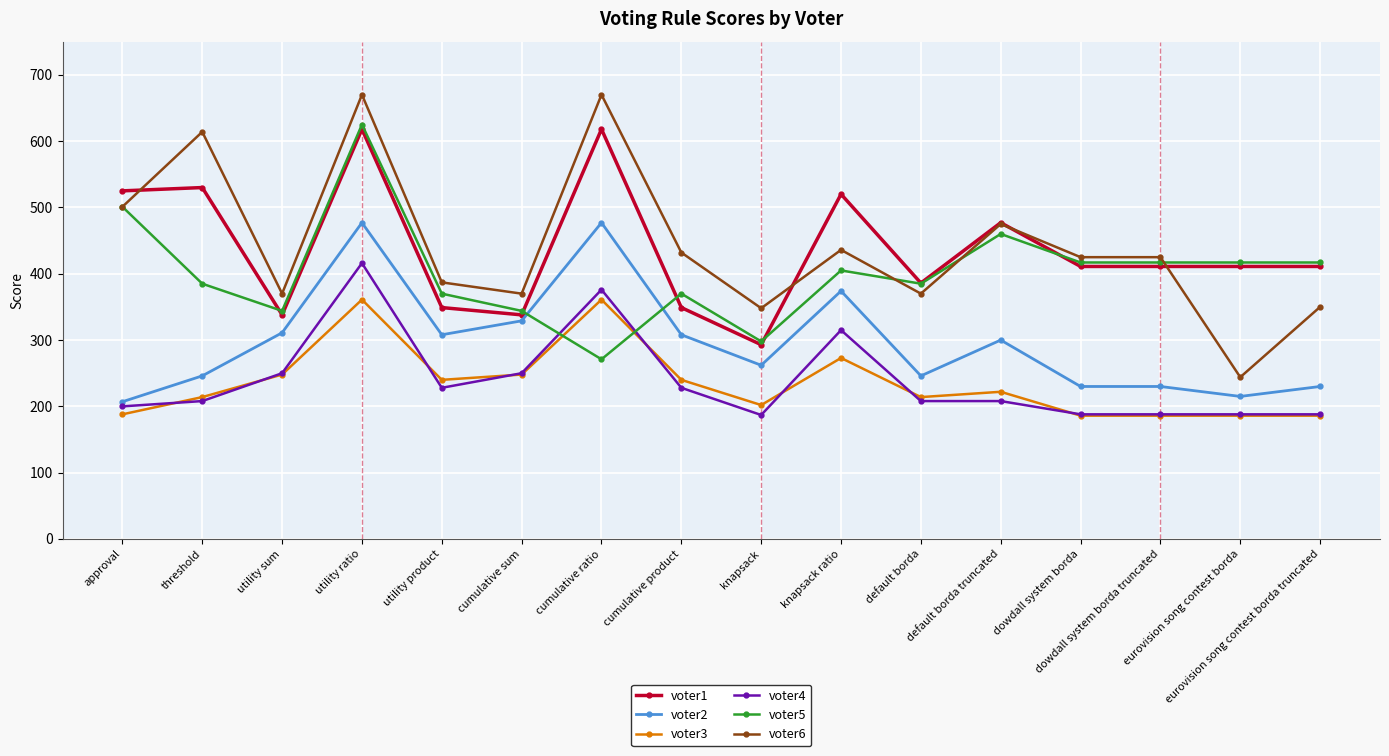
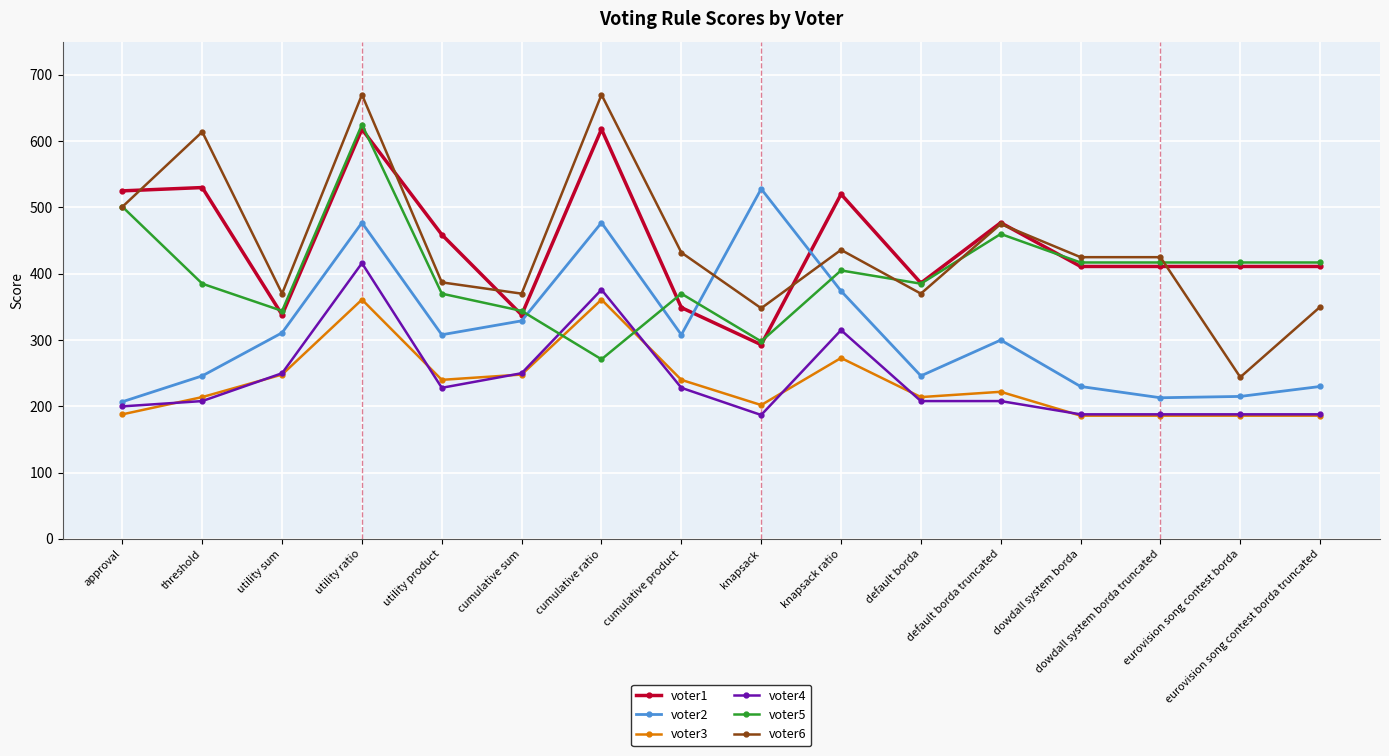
  {
    "voter1": {
      "approval": 530,
      "threshold": 530,
      "utility sum": 340,
      "utility ratio": 620,
-     "utility product": 350,
+     "utility product": 460,
      "cumulative sum": 340,
      "cumulative ratio": 620,
      "cumulative product": 350,
      "knapsack": 290,
      "knapsack ratio": 520,
      "dowdall system borda": 410,
      "dowdall system borda truncated": 410,
      "eurovision song contest borda": 410,
      "eurovision song contest borda truncated": 410
    },
    "voter2": {
      "approval": 210,
      "threshold": 250,
      "utility sum": 310,
      "utility ratio": 480,
      "utility product": 310,
      "cumulative sum": 330,
      "cumulative ratio": 480,
      "cumulative product": 310,
-     "knapsack": 260,
+     "knapsack": 530,
      "knapsack ratio": 370,
      "default borda": 250,
      "default borda truncated": 300,
      "dowdall system borda": 230,
-     "dowdall system borda truncated": 230,
+     "dowdall system borda truncated": 210,
      "eurovision song contest borda": 220,
      "eurovision song contest borda truncated": 230
    },
    "voter3": {
      "approval": 190,
      "threshold": 210,
      "utility ratio": 360,
      "utility product": 240,
      "cumulative ratio": 360,
      "cumulative product": 240,
      "knapsack": 200,
      "knapsack ratio": 270,
      "default borda": 210,
      "default borda truncated": 220
    },
    "voter4": {
      "approval": 200,
      "threshold": 210,
      "utility ratio": 420,
      "utility product": 230,
      "cumulative ratio": 380,
      "cumulative product": 230,
      "knapsack": 190,
      "knapsack ratio": 320,
      "default borda": 210,
      "default borda truncated": 210
    },
    "voter5": {
      "threshold": 390,
      "utility sum": 340,
      "utility ratio": 630,
      "utility product": 370,
      "cumulative sum": 340,
      "cumulative ratio": 270,
      "cumulative product": 370,
      "knapsack": 300,
      "knapsack ratio": 410,
      "default borda truncated": 460,
      "dowdall system borda": 420,
      "dowdall system borda truncated": 420,
      "eurovision song contest borda": 420,
      "eurovision song contest borda truncated": 420
    },
    "voter6": {
      "threshold": 610,
      "utility sum": 370,
      "utility ratio": 670,
      "utility product": 390,
      "cumulative sum": 370,
      "cumulative ratio": 670,
      "cumulative product": 430,
      "knapsack": 350,
      "knapsack ratio": 440,
      "default borda": 370,
      "dowdall system borda": 430,
      "dowdall system borda truncated": 430,
      "eurovision song contest borda": 240,
      "eurovision song contest borda truncated": 350
    }
  }
